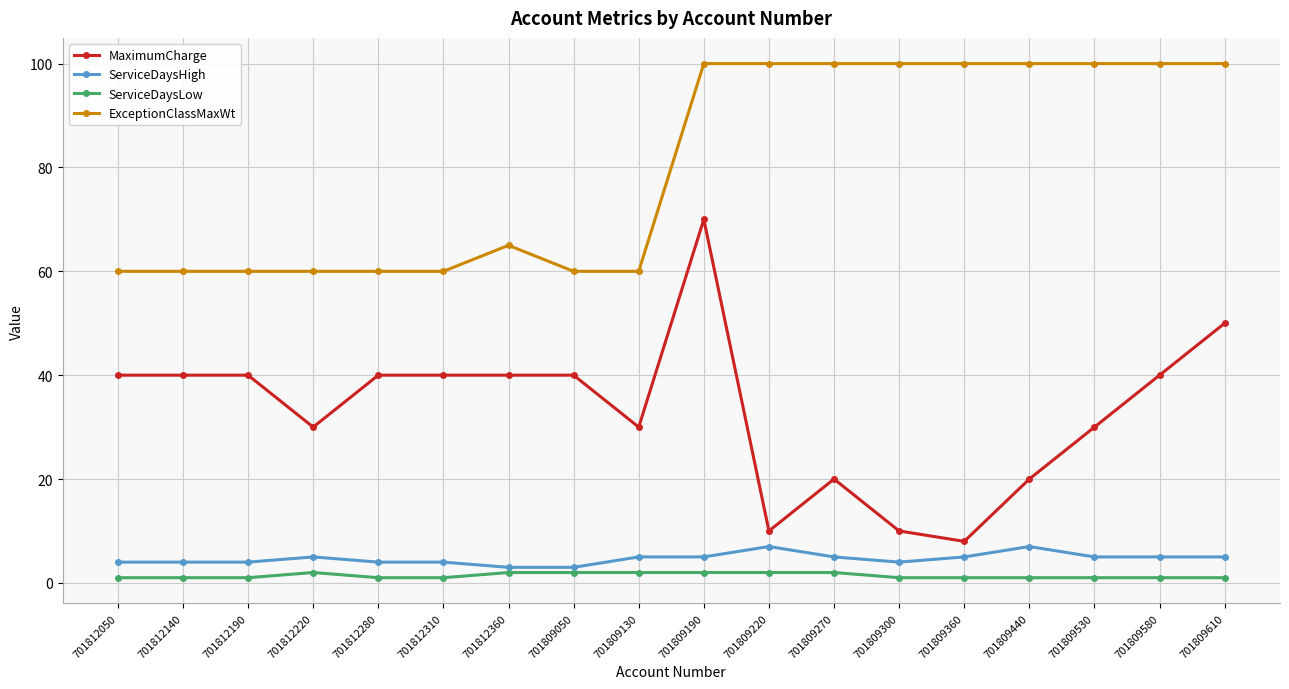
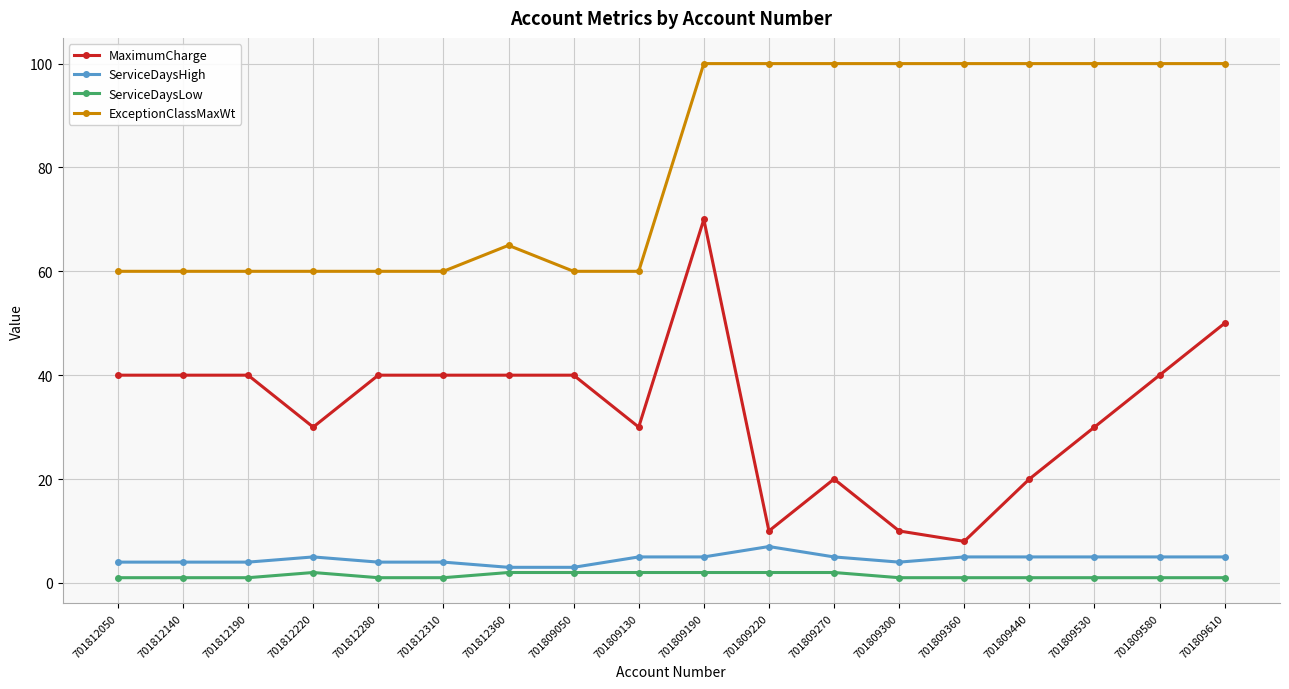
  {
    "MaximumCharge": {
      "701812050": 40,
      "701812140": 40,
      "701812190": 40,
      "701812220": 30,
      "701812280": 40,
      "701812310": 40,
      "701812360": 40,
      "701809050": 40,
      "701809130": 30,
      "701809190": 70,
      "701809220": 10,
      "701809270": 20,
      "701809300": 10,
      "701809360": 8,
      "701809440": 20,
      "701809530": 30,
      "701809580": 40,
      "701809610": 50
    },
    "ServiceDaysHigh": {
      "701812050": 4,
      "701812140": 4,
      "701812190": 4,
      "701812220": 5,
      "701812280": 4,
      "701812310": 4,
      "701812360": 3,
      "701809050": 3,
      "701809130": 5,
      "701809190": 5,
      "701809220": 7,
      "701809270": 5,
      "701809300": 4,
      "701809360": 5,
-     "701809440": 7,
+     "701809440": 5,
      "701809530": 5,
      "701809580": 5,
      "701809610": 5
    },
    "ServiceDaysLow": {
      "701812050": 1,
      "701812140": 1,
      "701812190": 1,
      "701812220": 2,
      "701812280": 1,
      "701812310": 1,
      "701812360": 2,
      "701809050": 2,
      "701809130": 2,
      "701809190": 2,
      "701809220": 2,
      "701809270": 2,
      "701809300": 1,
      "701809360": 1,
      "701809440": 1,
      "701809530": 1,
      "701809580": 1,
      "701809610": 1
    },
    "ExceptionClassMaxWt": {
      "701812050": 60,
      "701812140": 60,
      "701812190": 60,
      "701812220": 60,
      "701812280": 60,
      "701812310": 60,
      "701812360": 65,
      "701809050": 60,
      "701809130": 60,
      "701809190": 100,
      "701809220": 100,
      "701809270": 100,
      "701809300": 100,
      "701809360": 100,
      "701809440": 100,
      "701809530": 100,
      "701809580": 100,
      "701809610": 100
    }
  }
